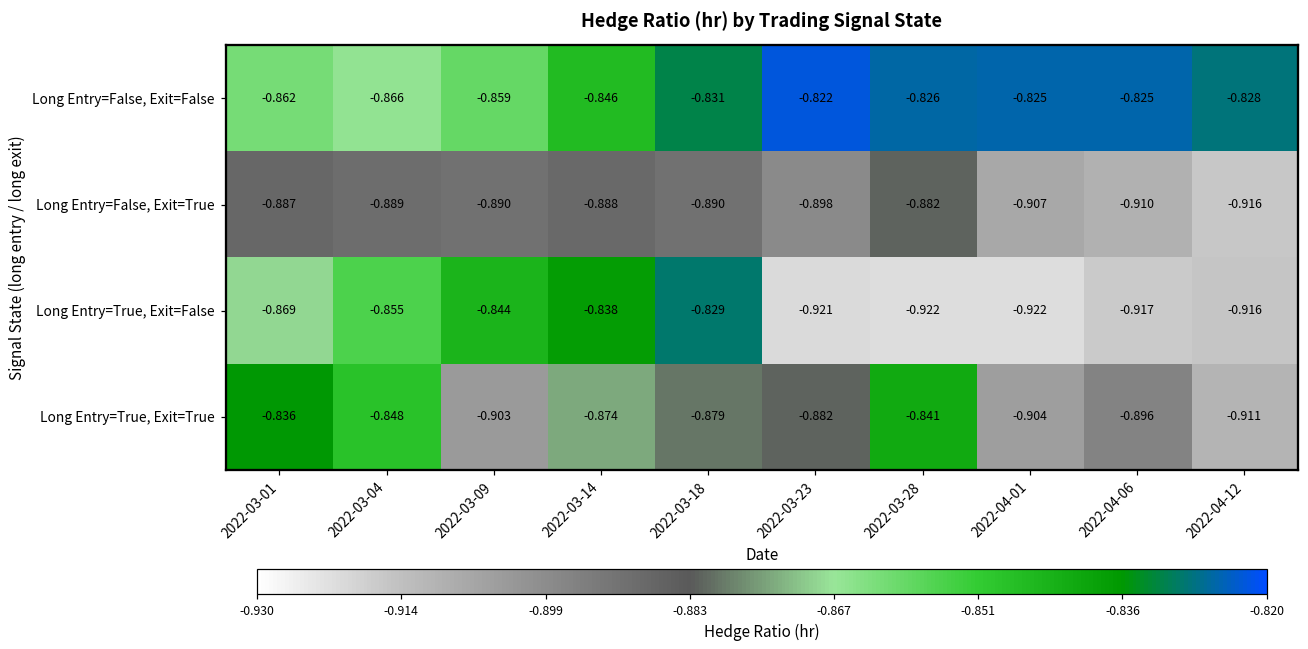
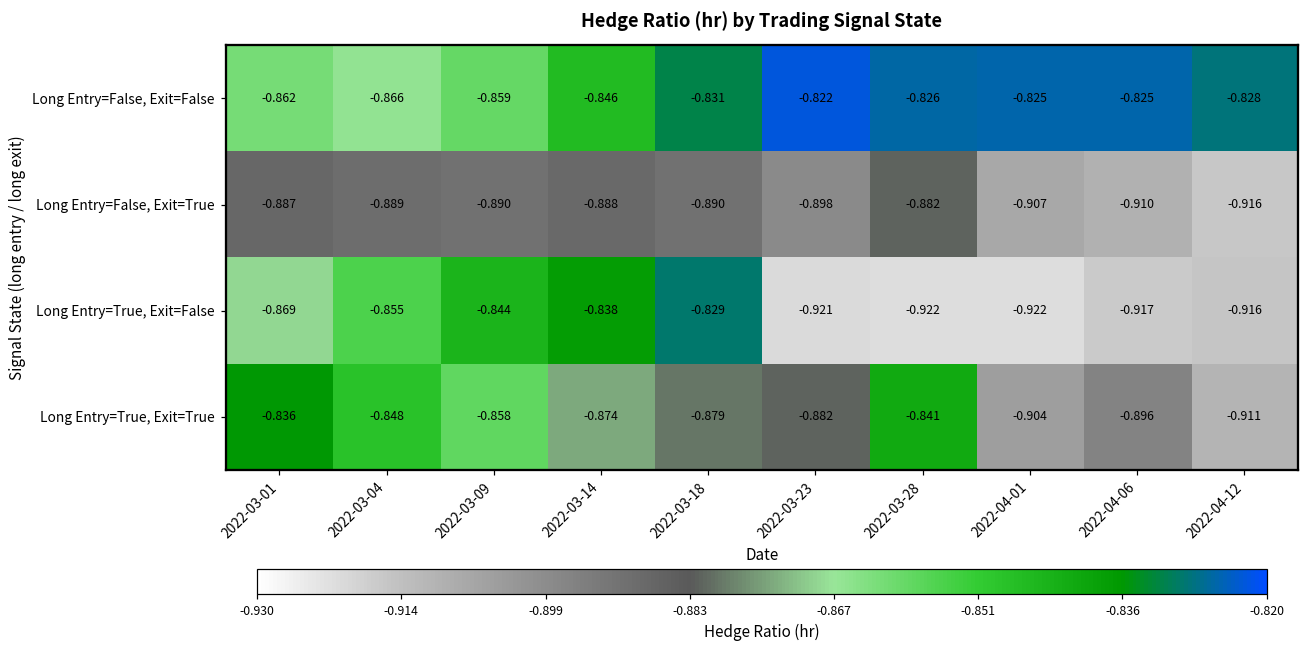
  {
    "Long Entry=False, Exit=False": {
      "2022-03-01": -0.862,
      "2022-03-04": -0.866,
      "2022-03-09": -0.859,
      "2022-03-14": -0.846,
      "2022-03-18": -0.831,
      "2022-03-23": -0.822,
      "2022-03-28": -0.826,
      "2022-04-01": -0.825,
      "2022-04-06": -0.825,
      "2022-04-12": -0.828
    },
    "Long Entry=False, Exit=True": {
      "2022-03-01": -0.887,
      "2022-03-04": -0.889,
      "2022-03-09": -0.890,
      "2022-03-14": -0.888,
      "2022-03-18": -0.890,
      "2022-03-23": -0.898,
      "2022-03-28": -0.882,
      "2022-04-01": -0.907,
      "2022-04-06": -0.910,
      "2022-04-12": -0.916
    },
    "Long Entry=True, Exit=False": {
      "2022-03-01": -0.869,
      "2022-03-04": -0.855,
      "2022-03-09": -0.844,
      "2022-03-14": -0.838,
      "2022-03-18": -0.829,
      "2022-03-23": -0.921,
      "2022-03-28": -0.922,
      "2022-04-01": -0.922,
      "2022-04-06": -0.917,
      "2022-04-12": -0.916
    },
    "Long Entry=True, Exit=True": {
      "2022-03-01": -0.836,
      "2022-03-04": -0.848,
-     "2022-03-09": -0.903,
+     "2022-03-09": -0.858,
      "2022-03-14": -0.874,
      "2022-03-18": -0.879,
      "2022-03-23": -0.882,
      "2022-03-28": -0.841,
      "2022-04-01": -0.904,
      "2022-04-06": -0.896,
      "2022-04-12": -0.911
    }
  }
